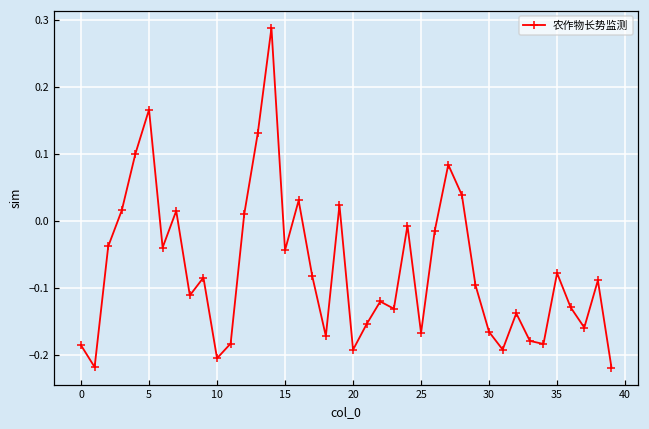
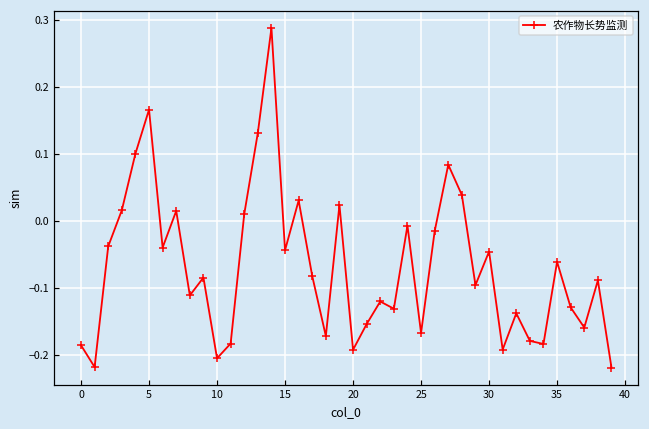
  {
    "0": -0.19,
    "5": 0.17,
    "10": -0.20,
    "15": -0.04,
    "20": -0.19,
    "25": -0.17,
-   "30": -0.17,
-   "35": -0.08
+   "30": -0.05,
+   "35": -0.06
  }
